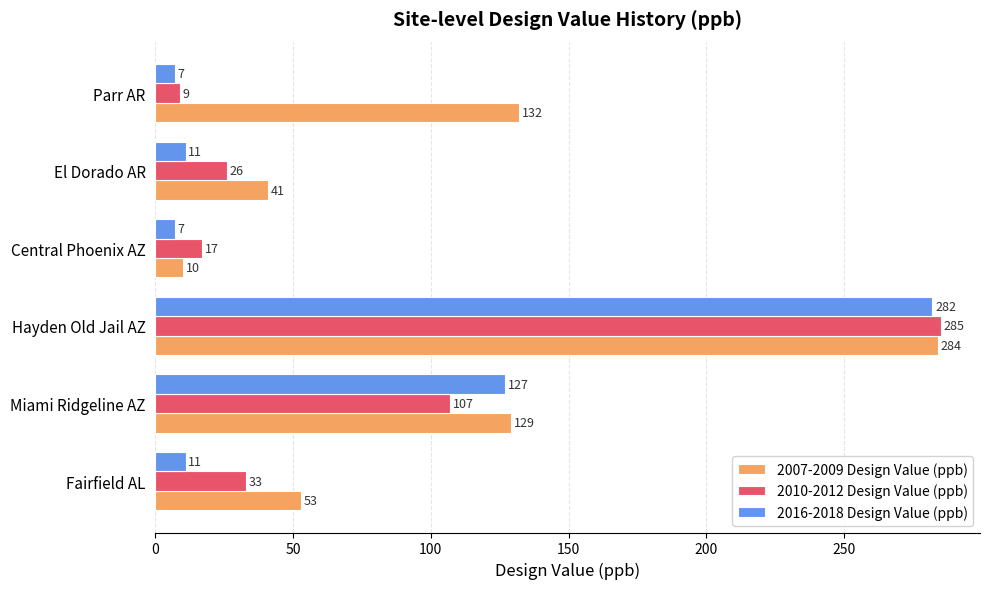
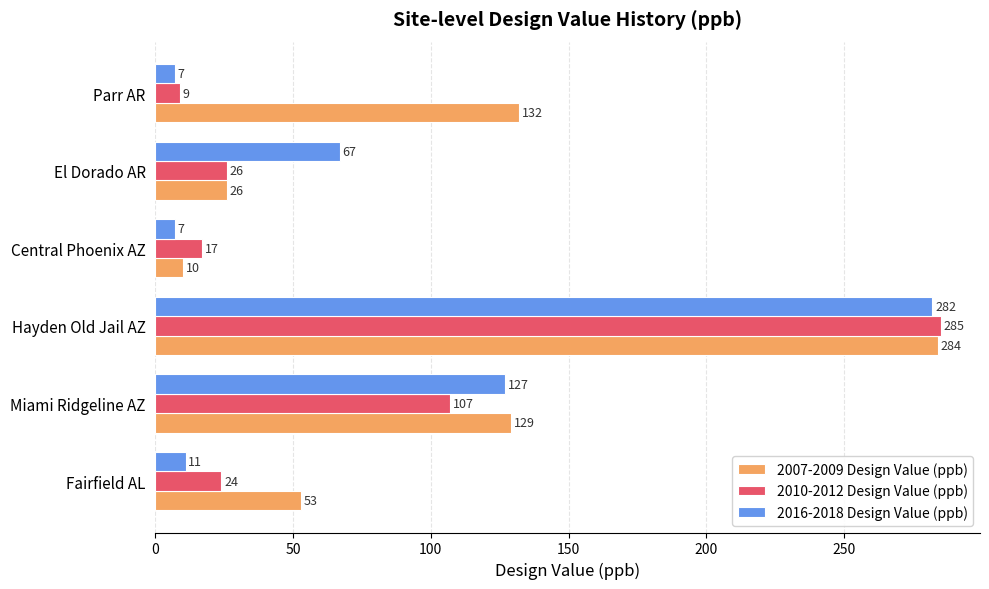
  {
    "2007-2009 Design Value (ppb)": {
      "Parr AR": 132,
-     "El Dorado AR": 41,
+     "El Dorado AR": 26,
      "Central Phoenix AZ": 10,
      "Hayden Old Jail AZ": 284,
      "Miami Ridgeline AZ": 129,
      "Fairfield AL": 53
    },
    "2010-2012 Design Value (ppb)": {
      "Parr AR": 9,
      "El Dorado AR": 26,
      "Central Phoenix AZ": 17,
      "Hayden Old Jail AZ": 285,
      "Miami Ridgeline AZ": 107,
-     "Fairfield AL": 33
+     "Fairfield AL": 24
    },
    "2016-2018 Design Value (ppb)": {
      "Parr AR": 7,
-     "El Dorado AR": 11,
+     "El Dorado AR": 67,
      "Central Phoenix AZ": 7,
      "Hayden Old Jail AZ": 282,
      "Miami Ridgeline AZ": 127,
      "Fairfield AL": 11
    }
  }
